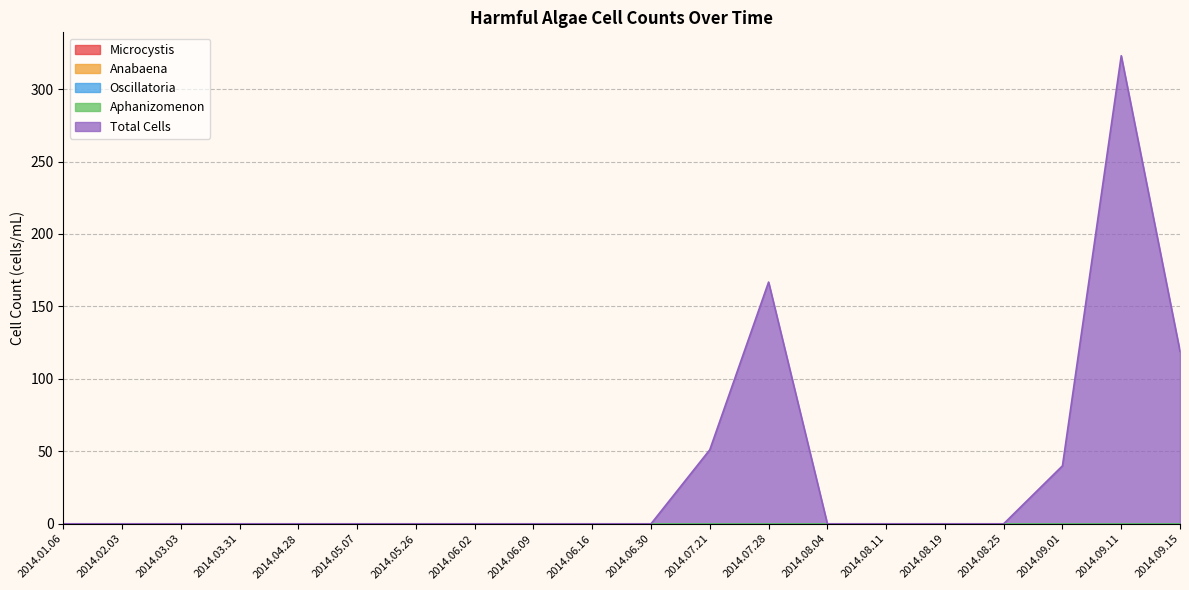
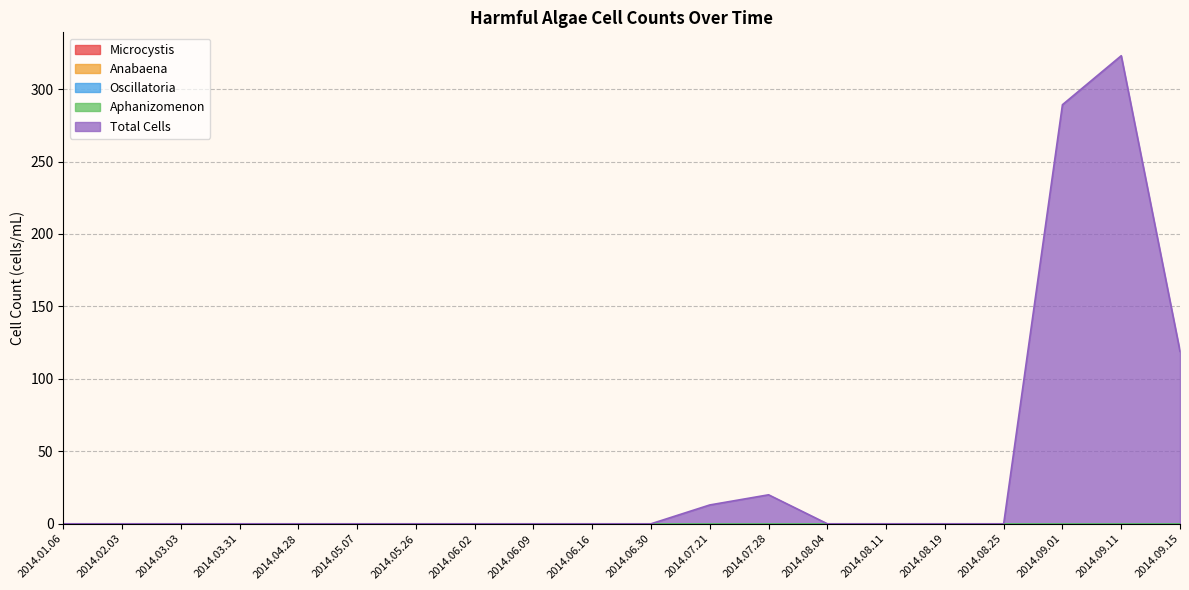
  {
    "Aphanizomenon": {
      "2014.07.21": 0,
      "2014.07.28": 0,
      "2014.09.01": 0,
      "2014.09.11": 0,
      "2014.09.15": 0
    },
    "Total Cells": {
-     "2014.07.21": 51,
-     "2014.07.28": 167,
-     "2014.09.01": 40,
+     "2014.07.21": 13,
+     "2014.07.28": 20,
+     "2014.09.01": 289,
      "2014.09.11": 323,
      "2014.09.15": 119
    }
  }
